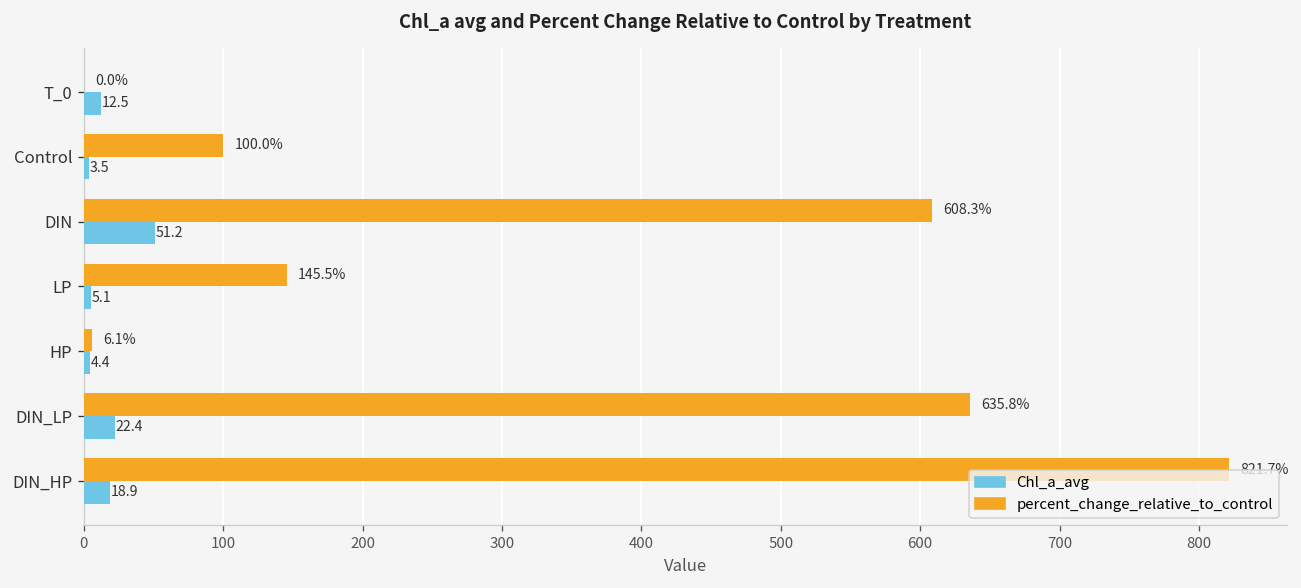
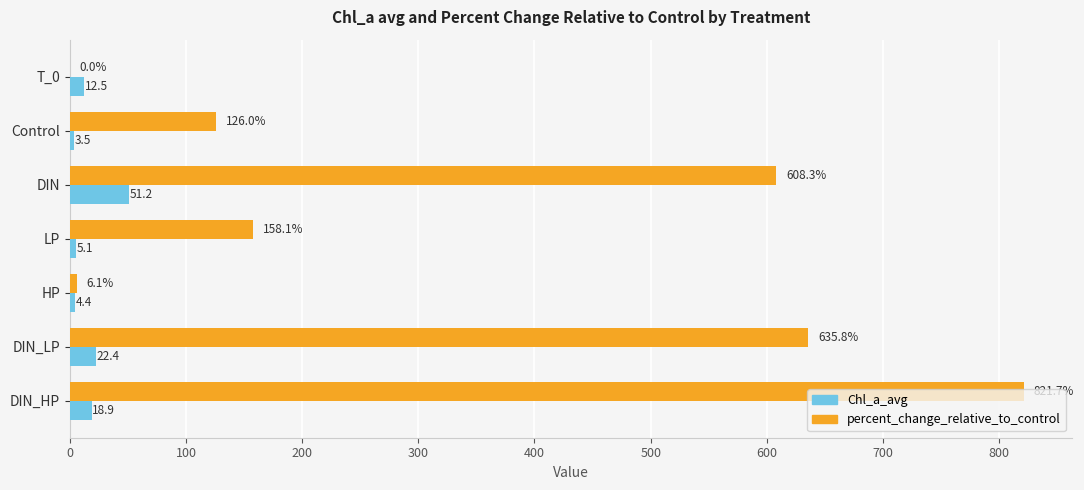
  {
    "Chl_a_avg": {
      "T_0": "12.5",
      "Control": "3.5",
      "DIN": "51.2",
      "LP": "5.1",
      "HP": "4.4",
      "DIN_LP": "22.4",
      "DIN_HP": "18.9"
    },
    "percent_change_relative_to_control": {
      "T_0": "0.0%",
-     "Control": "100.0%",
+     "Control": "126.0%",
      "DIN": "608.3%",
-     "LP": "145.5%",
+     "LP": "158.1%",
      "HP": "6.1%",
      "DIN_LP": "635.8%"
    }
  }
